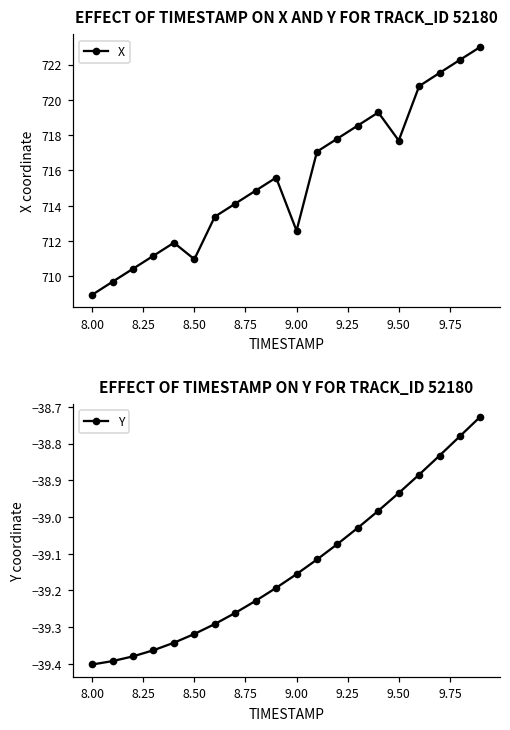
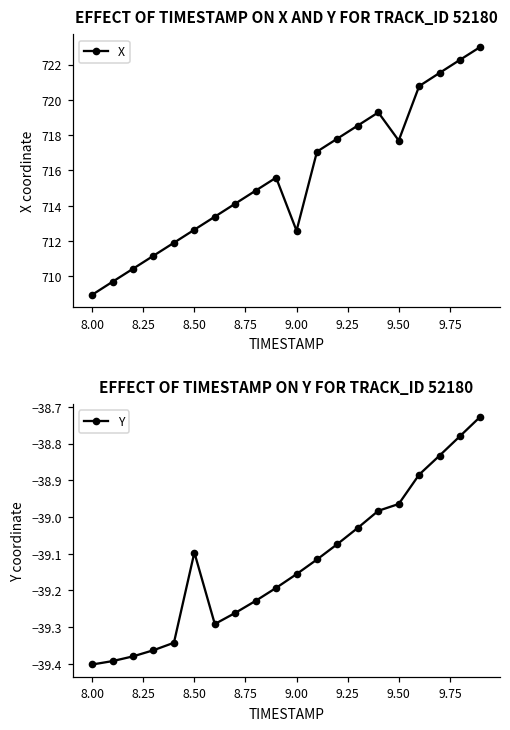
  {
    "EFFECT OF TIMESTAMP ON X AND Y FOR TRACK_ID 52180": {
      "8.00": 708.9,
-     "8.50": 711.0,
+     "8.50": 712.6,
      "9.00": 712.6,
      "9.50": 717.7
    },
    "EFFECT OF TIMESTAMP ON Y FOR TRACK_ID 52180": {
      "8.00": -39.40,
-     "8.50": -39.32,
+     "8.50": -39.10,
      "9.00": -39.16,
-     "9.50": -38.93
+     "9.50": -38.96
    }
  }
